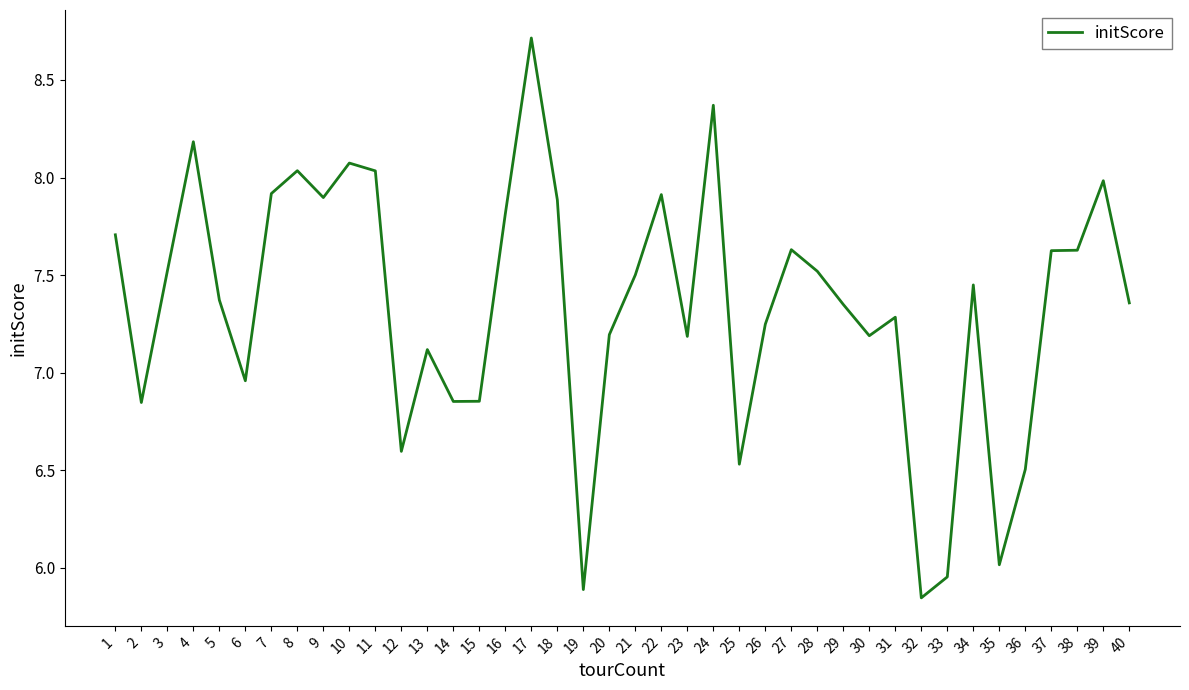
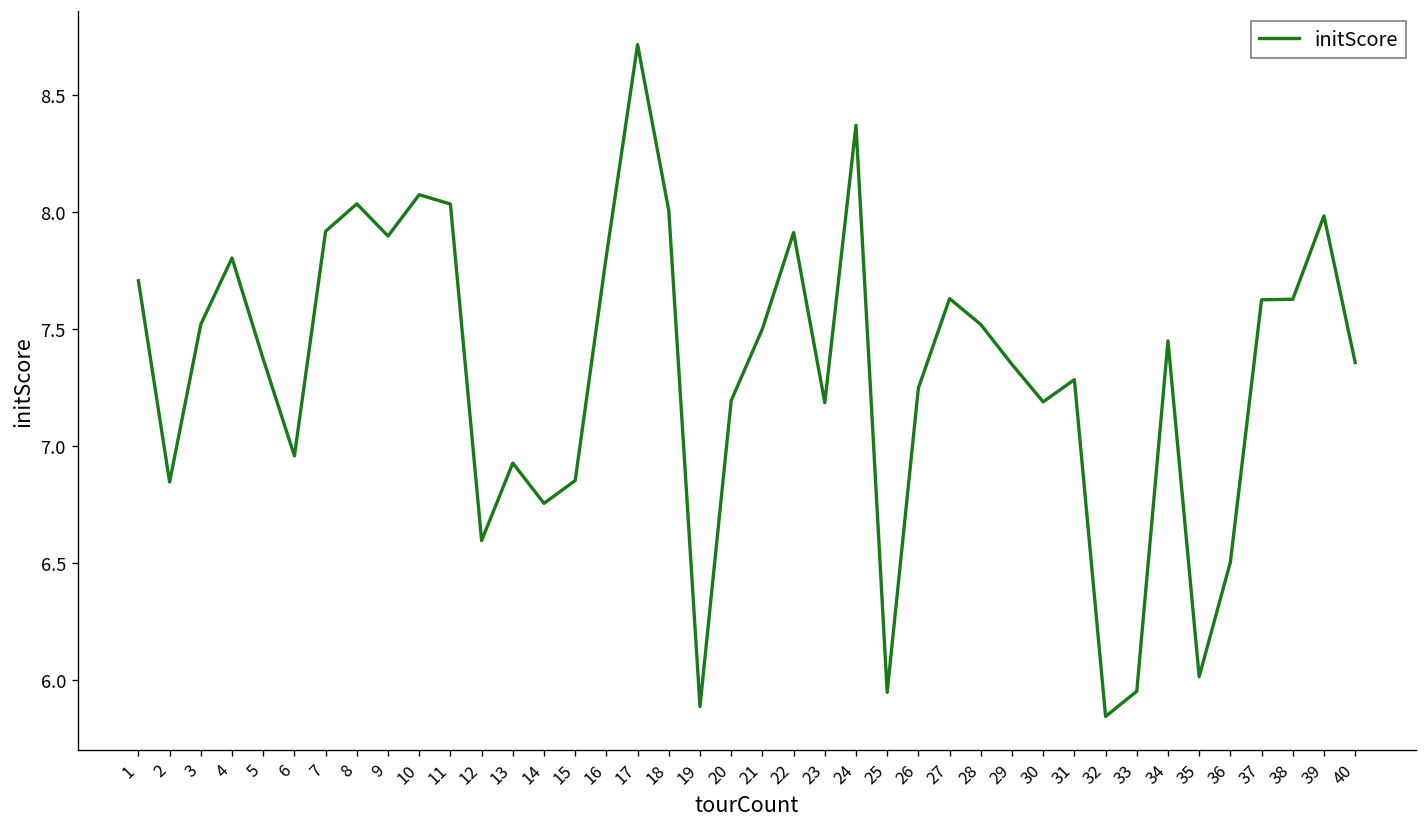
  {
    "1": 7.71,
    "2": 6.85,
    "3": 7.52,
-   "4": 8.18,
+   "4": 7.80,
    "5": 7.37,
    "6": 6.96,
    "7": 7.92,
    "8": 8.03,
    "9": 7.90,
    "10": 8.07,
    "11": 8.03,
    "12": 6.60,
-   "13": 7.12,
-   "14": 6.85,
+   "13": 6.93,
+   "14": 6.76,
    "15": 6.85,
    "16": 7.81,
    "17": 8.71,
-   "18": 7.89,
+   "18": 8.01,
    "19": 5.89,
    "20": 7.19,
    "21": 7.50,
    "22": 7.91,
    "23": 7.19,
    "24": 8.37,
-   "25": 6.53,
+   "25": 5.95,
    "26": 7.25,
    "27": 7.63,
    "28": 7.52,
    "29": 7.35,
    "30": 7.19,
    "31": 7.28,
    "32": 5.85,
    "33": 5.95,
    "34": 7.45,
    "35": 6.02,
    "36": 6.50,
    "37": 7.63,
    "38": 7.63,
    "39": 7.98,
    "40": 7.36
  }
